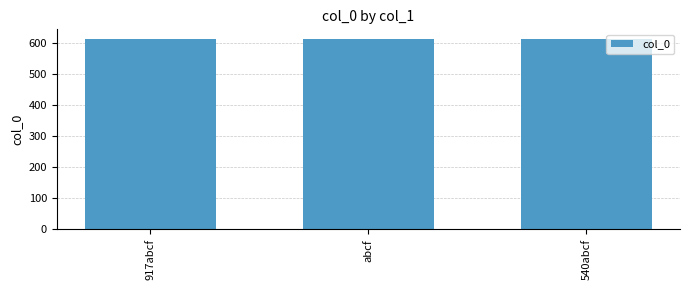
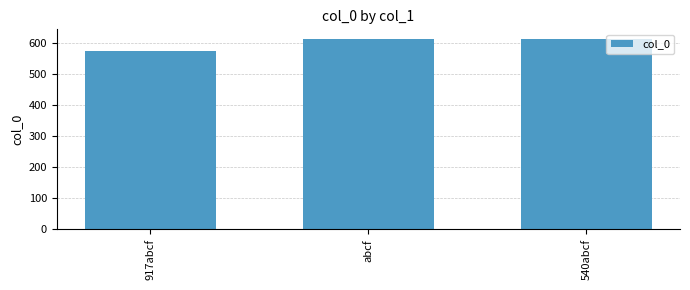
  {
-   "917abcf": 610,
+   "917abcf": 580,
    "abcf": 610,
    "540abcf": 620
  }
